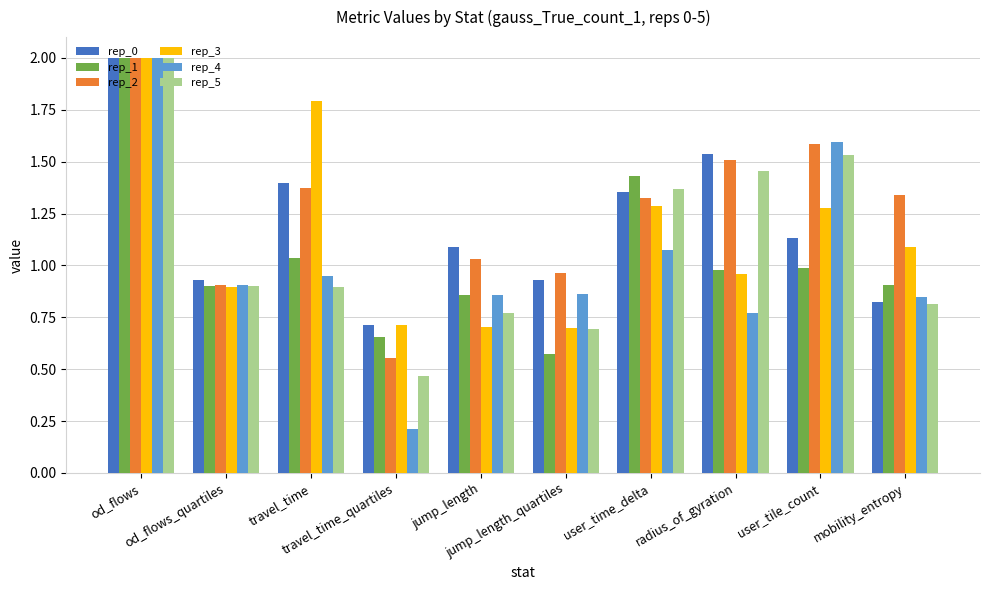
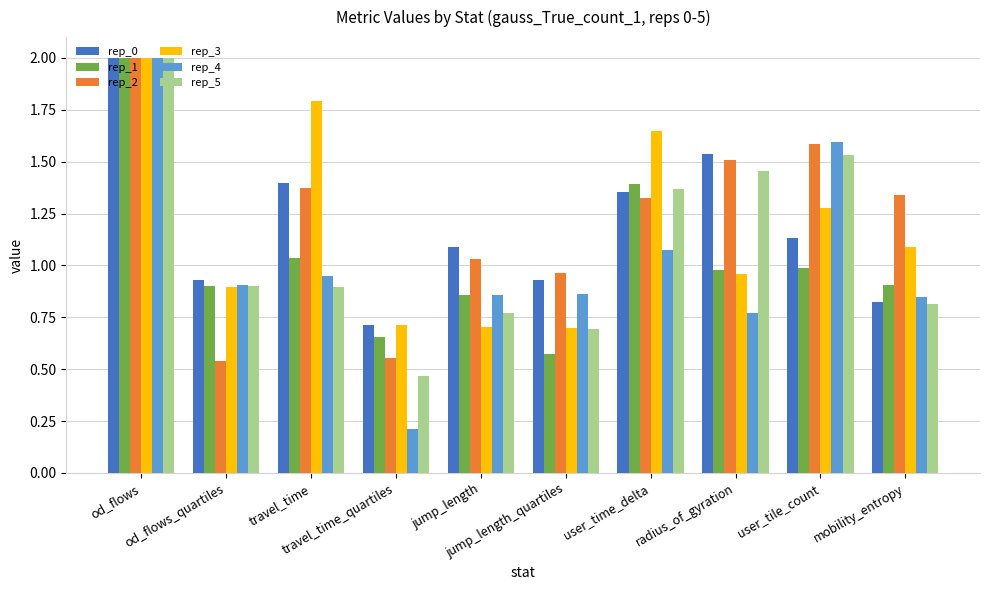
  {
    "rep_1": {
      "od_flows": 2.00,
      "od_flows_quartiles": 0.90,
      "travel_time": 1.04,
      "travel_time_quartiles": 0.65,
      "jump_length": 0.86,
      "jump_length_quartiles": 0.57,
-     "user_time_delta": 1.43,
+     "user_time_delta": 1.39,
      "radius_of_gyration": 0.98,
      "user_tile_count": 0.99,
      "mobility_entropy": 0.90
    },
    "rep_2": {
      "od_flows": 2.00,
-     "od_flows_quartiles": 0.91,
+     "od_flows_quartiles": 0.54,
      "travel_time": 1.37,
      "travel_time_quartiles": 0.56,
      "jump_length": 1.03,
      "jump_length_quartiles": 0.96,
      "user_time_delta": 1.33,
      "radius_of_gyration": 1.51,
      "user_tile_count": 1.59,
      "mobility_entropy": 1.34
    },
    "rep_3": {
      "od_flows": 2.00,
      "od_flows_quartiles": 0.90,
      "travel_time": 1.79,
      "travel_time_quartiles": 0.71,
      "jump_length": 0.70,
      "jump_length_quartiles": 0.70,
-     "user_time_delta": 1.29,
+     "user_time_delta": 1.65,
      "radius_of_gyration": 0.96,
      "user_tile_count": 1.27,
      "mobility_entropy": 1.09
    },
    "rep_5": {
      "od_flows": 2.00,
      "od_flows_quartiles": 0.90,
      "travel_time": 0.90,
      "travel_time_quartiles": 0.47,
      "jump_length": 0.77,
      "jump_length_quartiles": 0.69,
      "user_time_delta": 1.37,
      "radius_of_gyration": 1.45,
      "user_tile_count": 1.53,
      "mobility_entropy": 0.81
    }
  }
